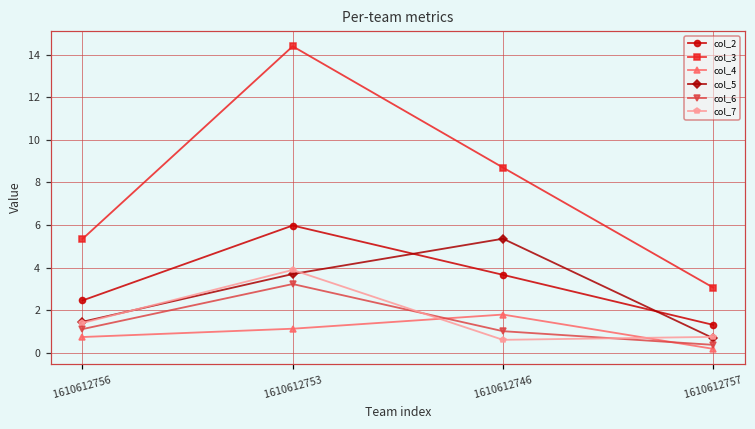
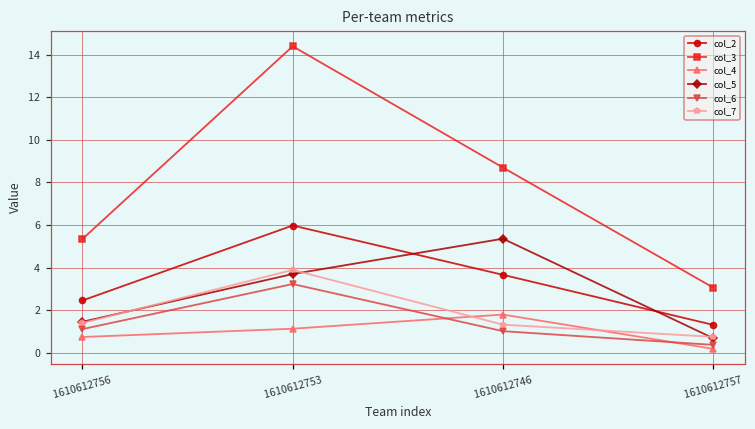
  {
    "col_7": {
      "1610612753": 3.9,
-     "1610612746": 0.6
+     "1610612746": 1.3
    }
  }
